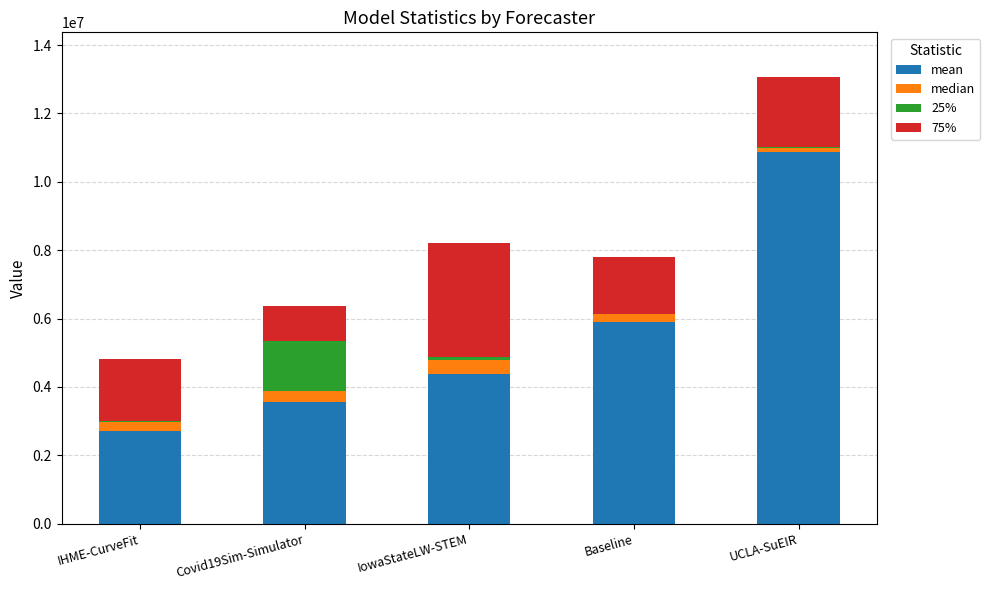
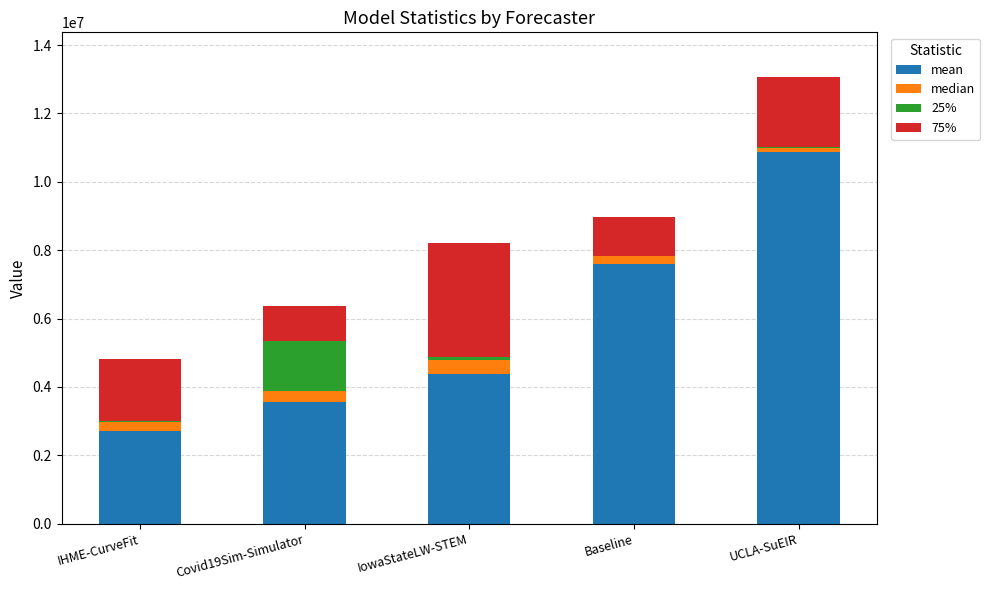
  {
    "mean": {
      "IHME-CurveFit": 2700000,
      "Covid19Sim-Simulator": 3600000,
      "IowaStateLW-STEM": 4400000,
-     "Baseline": 5900000,
+     "Baseline": 7600000,
      "UCLA-SuEIR": 10900000
    },
    "median": {
      "IHME-CurveFit": 300000,
      "Covid19Sim-Simulator": 300000,
      "IowaStateLW-STEM": 400000,
      "Baseline": 200000,
      "UCLA-SuEIR": 100000
    },
    "25%": {
      "Covid19Sim-Simulator": 1500000,
      "IowaStateLW-STEM": 100000
    },
    "75%": {
      "IHME-CurveFit": 1800000,
      "Covid19Sim-Simulator": 1000000,
      "IowaStateLW-STEM": 3300000,
-     "Baseline": 1700000,
+     "Baseline": 1100000,
      "UCLA-SuEIR": 2000000
    }
  }
